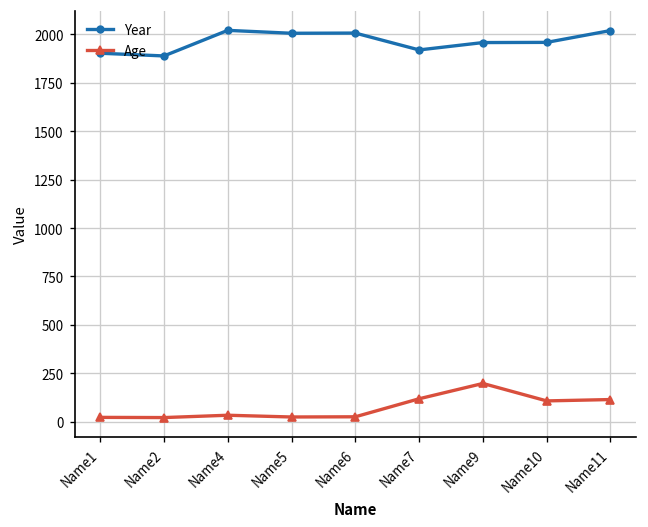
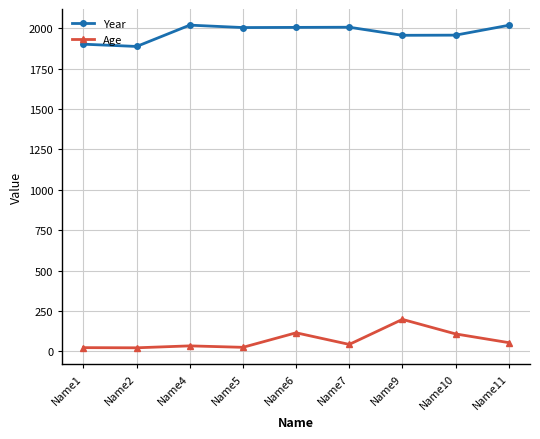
  {
    "Year": {
      "Name1": 1900,
      "Name2": 1890,
      "Name4": 2020,
      "Name5": 2010,
      "Name6": 2010,
-     "Name7": 1920,
+     "Name7": 2010,
      "Name9": 1960,
      "Name10": 1960,
      "Name11": 2020
    },
    "Age": {
      "Name1": 20,
      "Name2": 20,
      "Name4": 30,
      "Name5": 30,
-     "Name6": 30,
-     "Name7": 120,
+     "Name6": 120,
+     "Name7": 40,
      "Name9": 200,
      "Name10": 110,
-     "Name11": 120
+     "Name11": 50
    }
  }
